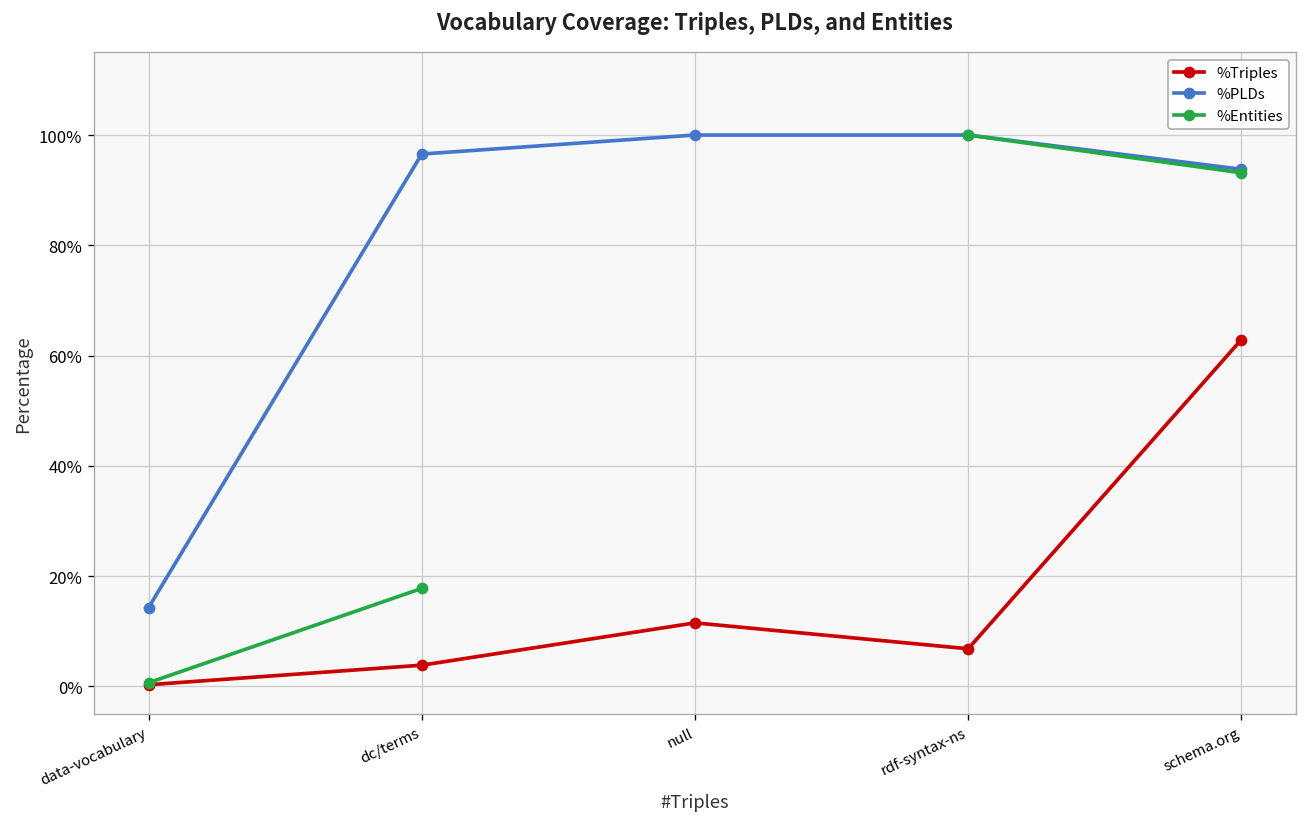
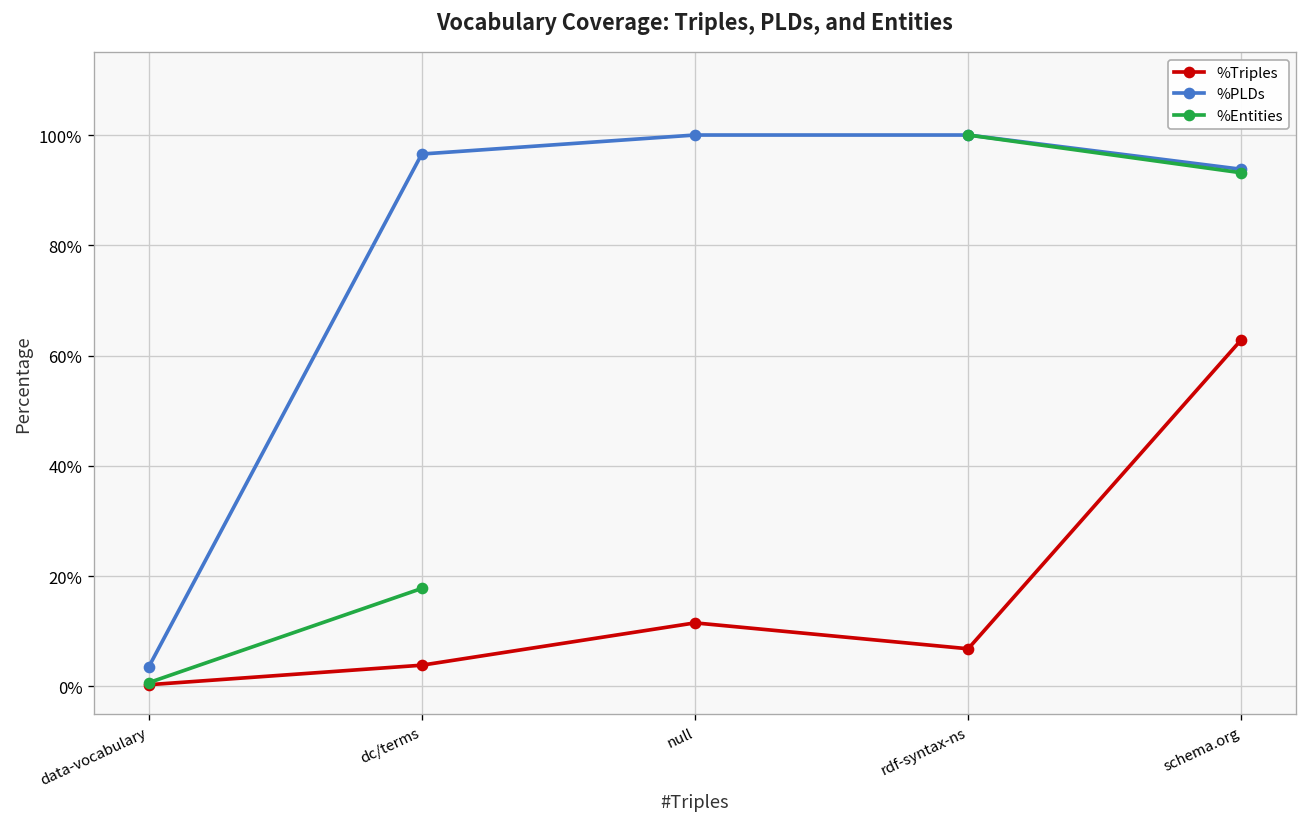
  {
    "%Triples": {
      "dc/terms": "4%",
      "null": "11%",
      "rdf-syntax-ns": "7%",
      "schema.org": "63%"
    },
    "%PLDs": {
-     "data-vocabulary": "14%",
+     "data-vocabulary": "3%",
      "dc/terms": "97%",
      "null": "100%",
      "schema.org": "94%"
    },
    "%Entities": {
      "dc/terms": "18%",
      "schema.org": "93%"
    }
  }
